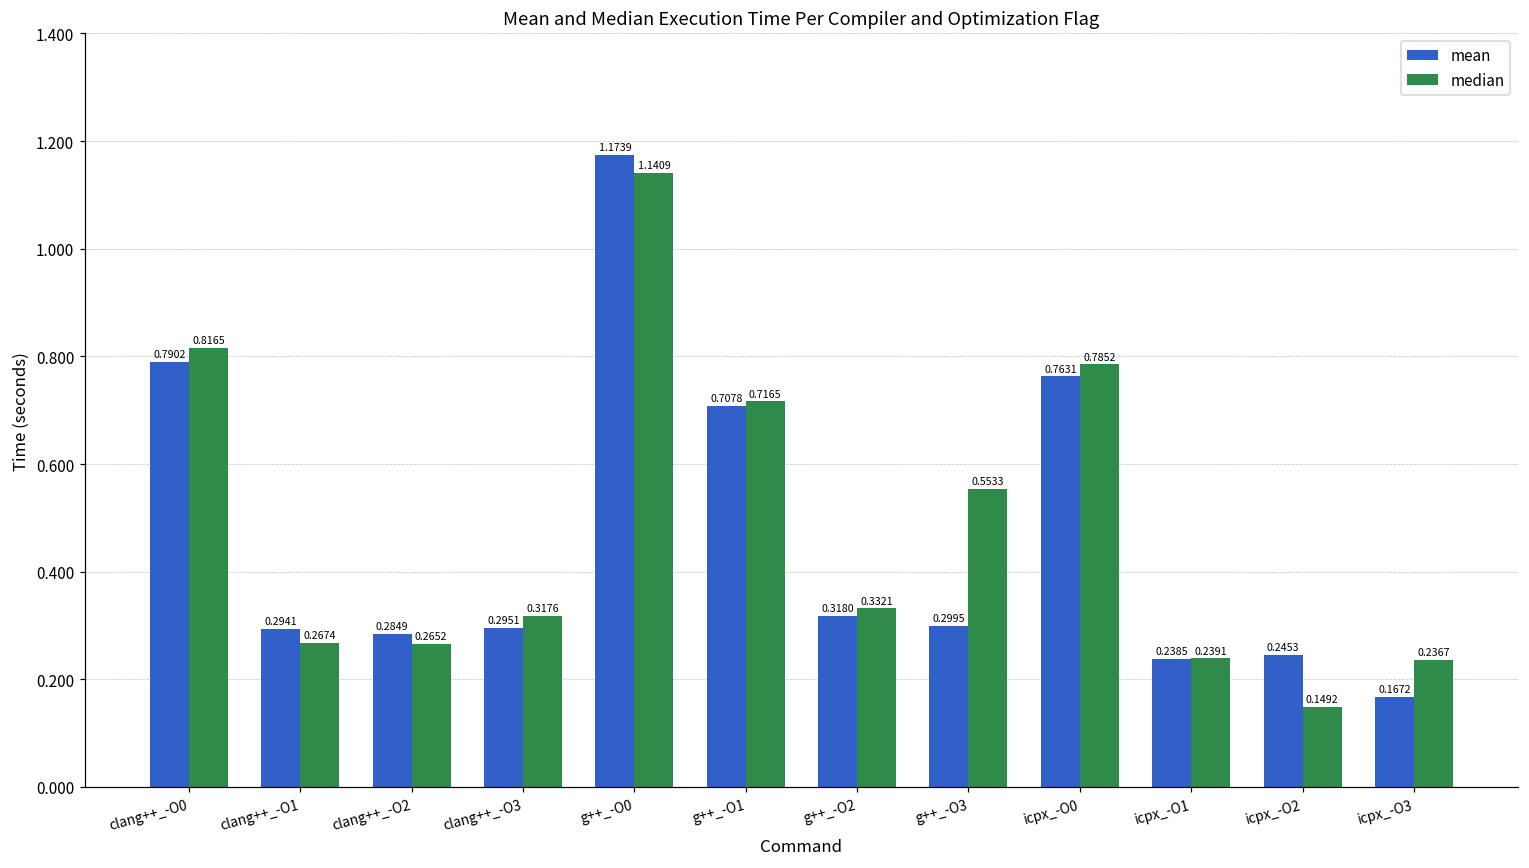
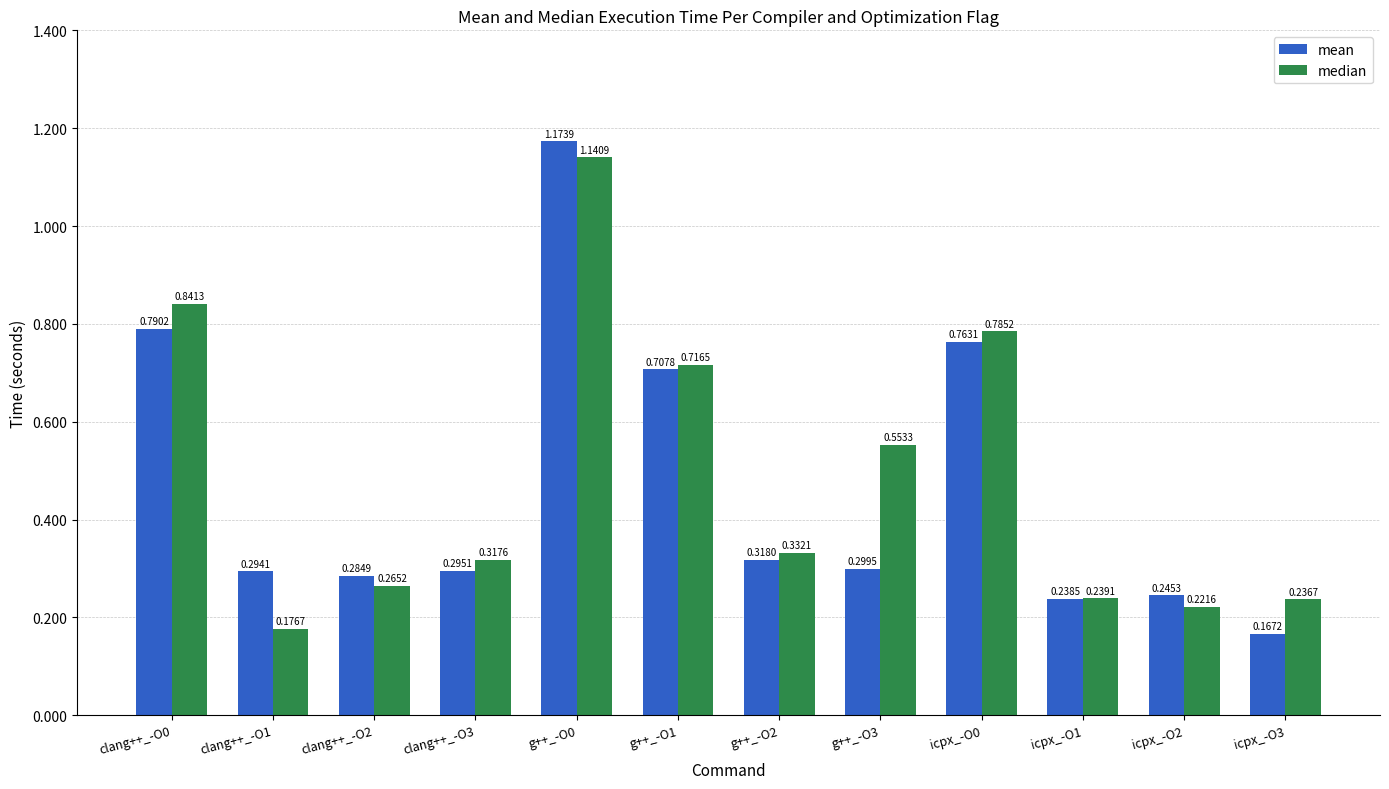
  {
    "mean": {
      "clang++_-O0": 0.7902,
      "clang++_-O1": 0.2941,
      "clang++_-O2": 0.2849,
      "clang++_-O3": 0.2951,
      "g++_-O0": 1.1739,
      "g++_-O1": 0.7078,
      "g++_-O2": 0.3180,
      "g++_-O3": 0.2995,
      "icpx_-O0": 0.7631,
      "icpx_-O1": 0.2385,
      "icpx_-O2": 0.2453,
      "icpx_-O3": 0.1672
    },
    "median": {
-     "clang++_-O0": 0.8165,
-     "clang++_-O1": 0.2674,
+     "clang++_-O0": 0.8413,
+     "clang++_-O1": 0.1767,
      "clang++_-O2": 0.2652,
      "clang++_-O3": 0.3176,
      "g++_-O0": 1.1409,
      "g++_-O1": 0.7165,
      "g++_-O2": 0.3321,
      "g++_-O3": 0.5533,
      "icpx_-O0": 0.7852,
      "icpx_-O1": 0.2391,
-     "icpx_-O2": 0.1492,
+     "icpx_-O2": 0.2216,
      "icpx_-O3": 0.2367
    }
  }
